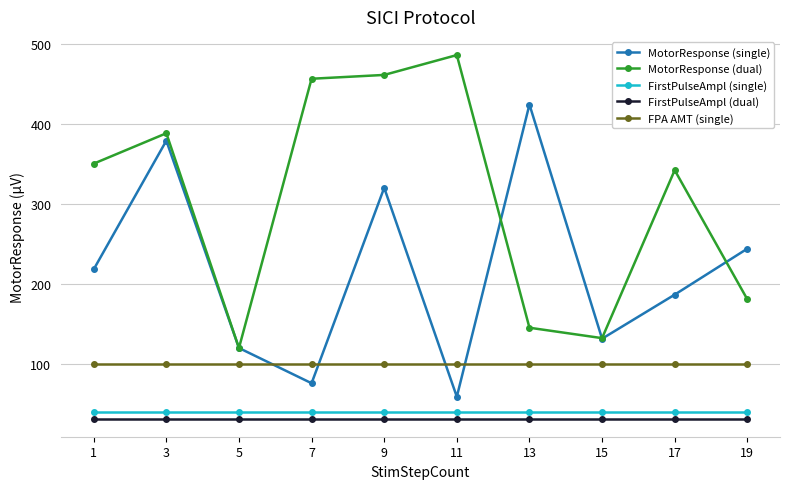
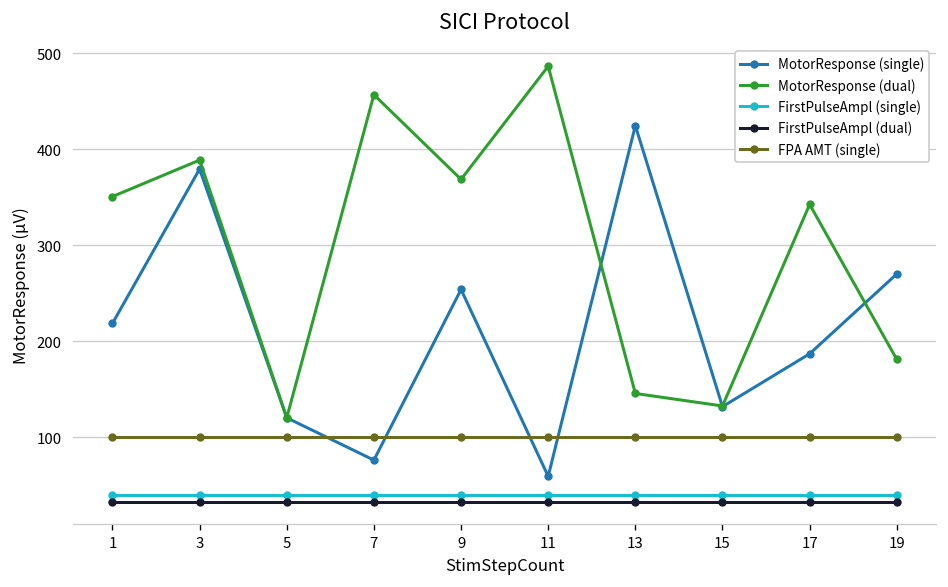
  {
    "MotorResponse (single)": {
      "1": 220,
      "3": 380,
      "7": 80,
-     "9": 320,
+     "9": 250,
      "11": 60,
      "13": 420,
      "17": 190,
-     "19": 240
+     "19": 270
    },
    "MotorResponse (dual)": {
      "1": 350,
      "3": 390,
      "7": 460,
-     "9": 460,
+     "9": 370,
      "11": 490,
      "13": 150,
      "17": 340,
      "19": 180
    },
    "FirstPulseAmpl (single)": {
      "1": 40,
      "3": 40,
      "5": 40,
      "7": 40,
      "9": 40,
      "11": 40,
      "13": 40,
      "15": 40,
      "17": 40,
      "19": 40
    },
    "FirstPulseAmpl (dual)": {
      "1": 30,
      "3": 30,
      "5": 30,
      "7": 30,
      "9": 30,
      "11": 30,
      "13": 30,
      "15": 30,
      "17": 30,
      "19": 30
    },
    "FPA AMT (single)": {
      "1": 100,
      "3": 100,
      "5": 100,
      "7": 100,
      "9": 100,
      "11": 100,
      "13": 100,
      "15": 100,
      "17": 100,
      "19": 100
    }
  }
